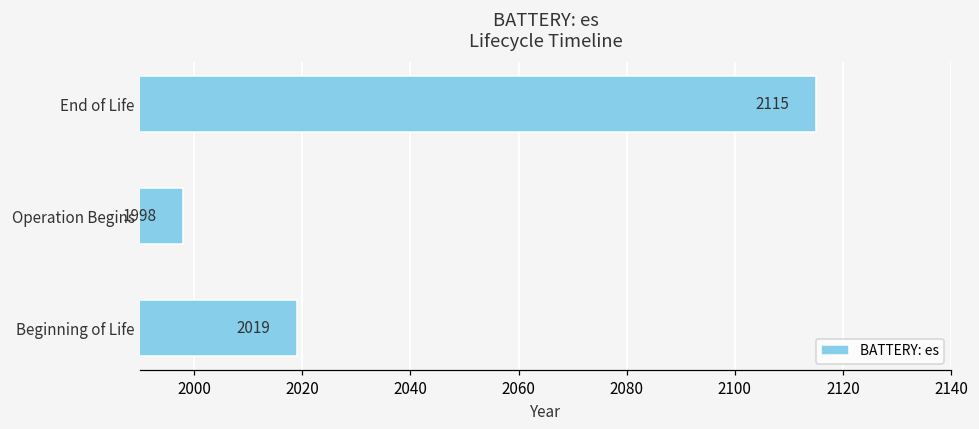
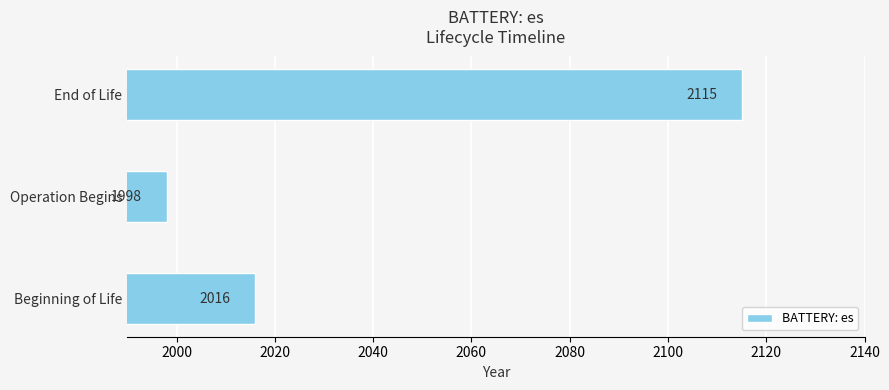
  {
    "End of Life": 2115,
    "Operation Begins": 1998,
-   "Beginning of Life": 2019
+   "Beginning of Life": 2016
  }
